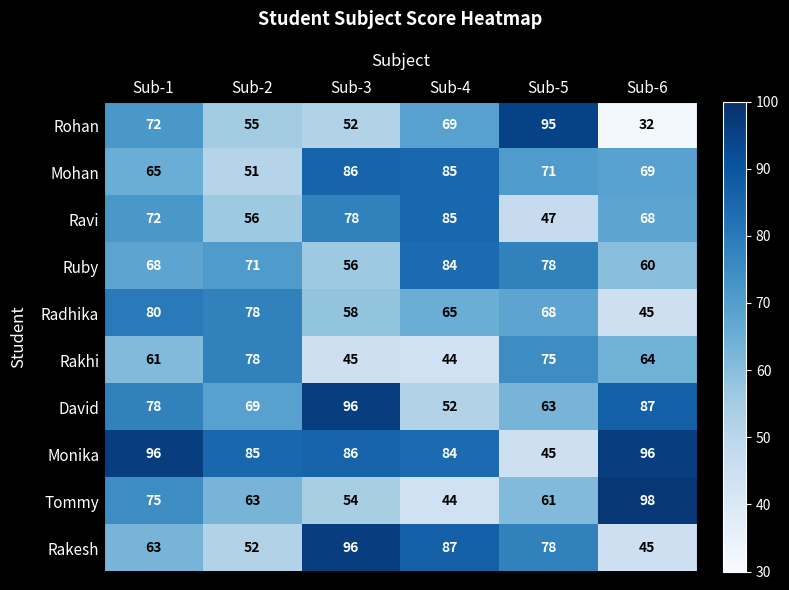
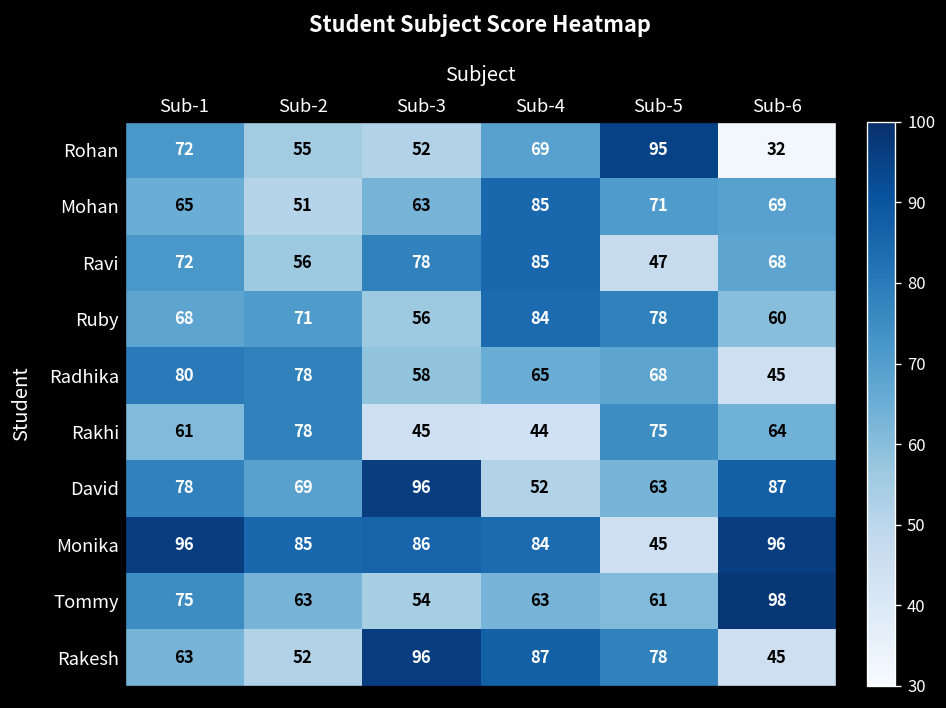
  {
    "Rohan": {
      "Sub-1": 72,
      "Sub-2": 55,
      "Sub-3": 52,
      "Sub-4": 69,
      "Sub-5": 95,
      "Sub-6": 32
    },
    "Mohan": {
      "Sub-1": 65,
      "Sub-2": 51,
-     "Sub-3": 86,
+     "Sub-3": 63,
      "Sub-4": 85,
      "Sub-5": 71,
      "Sub-6": 69
    },
    "Ravi": {
      "Sub-1": 72,
      "Sub-2": 56,
      "Sub-3": 78,
      "Sub-4": 85,
      "Sub-5": 47,
      "Sub-6": 68
    },
    "Ruby": {
      "Sub-1": 68,
      "Sub-2": 71,
      "Sub-3": 56,
      "Sub-4": 84,
      "Sub-5": 78,
      "Sub-6": 60
    },
    "Radhika": {
      "Sub-1": 80,
      "Sub-2": 78,
      "Sub-3": 58,
      "Sub-4": 65,
      "Sub-5": 68,
      "Sub-6": 45
    },
    "Rakhi": {
      "Sub-1": 61,
      "Sub-2": 78,
      "Sub-3": 45,
      "Sub-4": 44,
      "Sub-5": 75,
      "Sub-6": 64
    },
    "David": {
      "Sub-1": 78,
      "Sub-2": 69,
      "Sub-3": 96,
      "Sub-4": 52,
      "Sub-5": 63,
      "Sub-6": 87
    },
    "Monika": {
      "Sub-1": 96,
      "Sub-2": 85,
      "Sub-3": 86,
      "Sub-4": 84,
      "Sub-5": 45,
      "Sub-6": 96
    },
    "Tommy": {
      "Sub-1": 75,
      "Sub-2": 63,
      "Sub-3": 54,
-     "Sub-4": 44,
+     "Sub-4": 63,
      "Sub-5": 61,
      "Sub-6": 98
    },
    "Rakesh": {
      "Sub-1": 63,
      "Sub-2": 52,
      "Sub-3": 96,
      "Sub-4": 87,
      "Sub-5": 78,
      "Sub-6": 45
    }
  }
